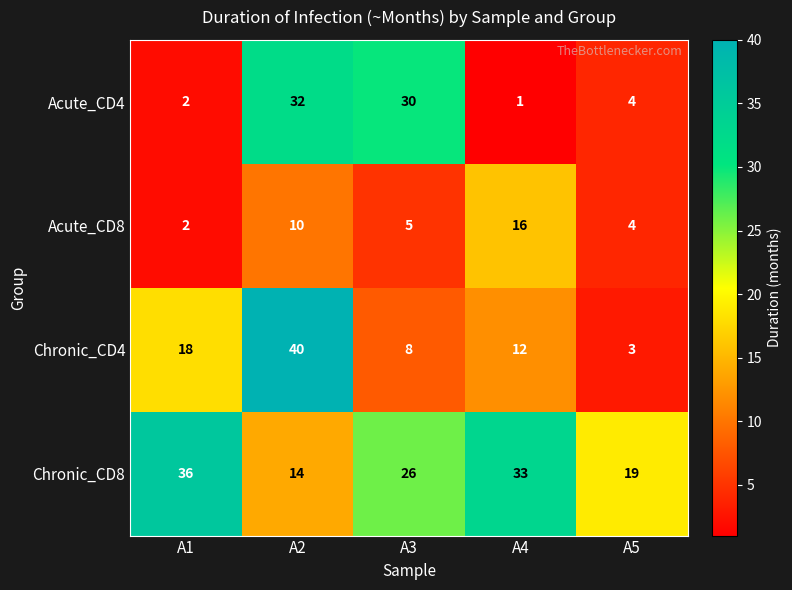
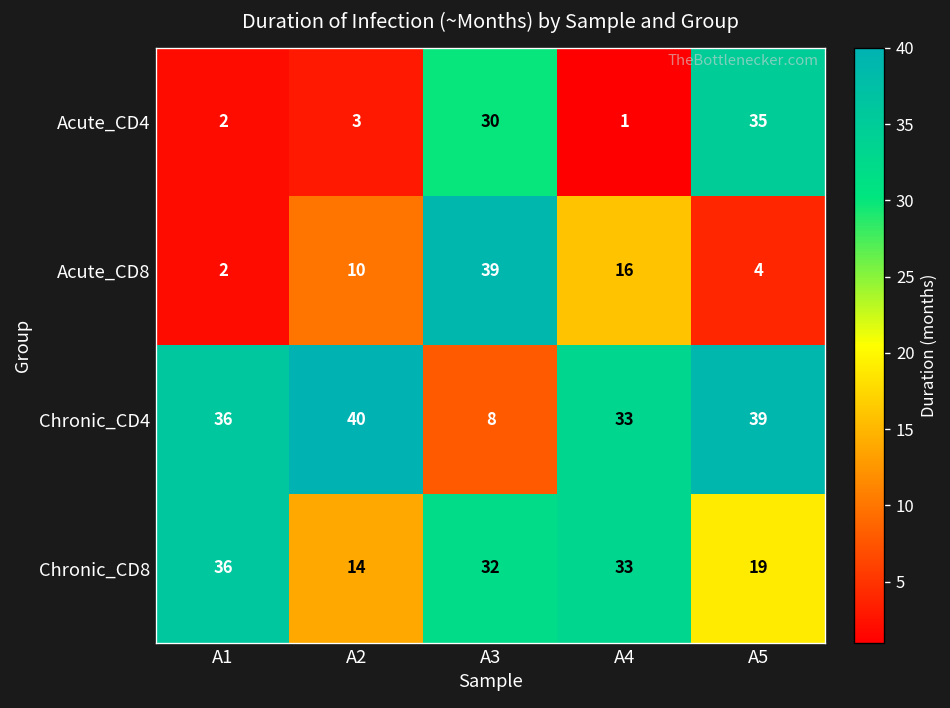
  {
    "Acute_CD4": {
      "A1": 2,
-     "A2": 32,
+     "A2": 3,
      "A3": 30,
      "A4": 1,
-     "A5": 4
+     "A5": 35
    },
    "Acute_CD8": {
      "A1": 2,
      "A2": 10,
-     "A3": 5,
+     "A3": 39,
      "A4": 16,
      "A5": 4
    },
    "Chronic_CD4": {
-     "A1": 18,
+     "A1": 36,
      "A2": 40,
      "A3": 8,
-     "A4": 12,
-     "A5": 3
+     "A4": 33,
+     "A5": 39
    },
    "Chronic_CD8": {
      "A1": 36,
      "A2": 14,
-     "A3": 26,
+     "A3": 32,
      "A4": 33,
      "A5": 19
    }
  }
